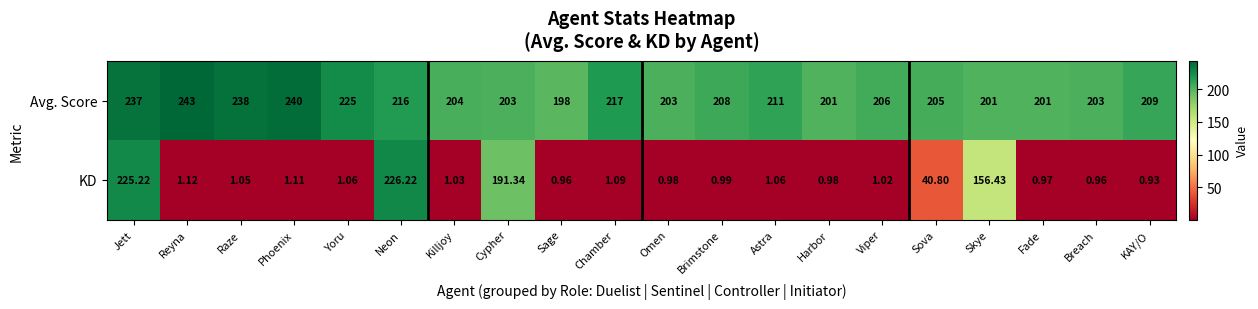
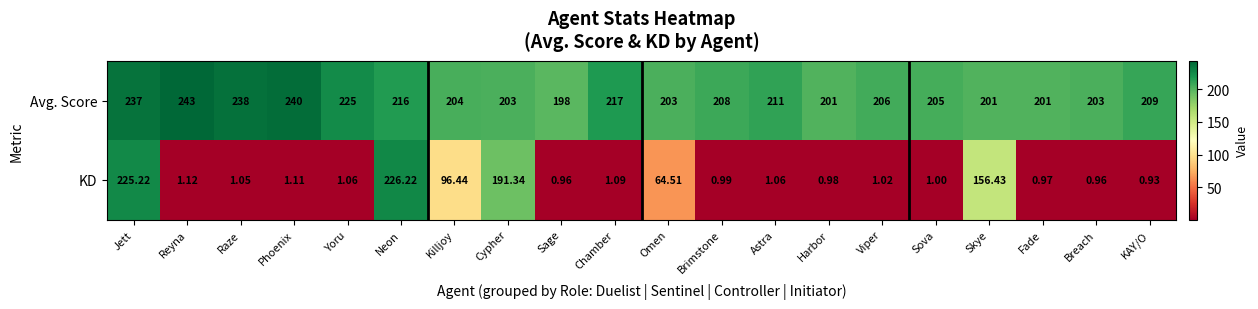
  {
    "Avg. Score": {
      "Jett": 237,
      "Reyna": 243,
      "Raze": 238,
      "Phoenix": 240,
      "Yoru": 225,
      "Neon": 216,
      "Killjoy": 204,
      "Cypher": 203,
      "Sage": 198,
      "Chamber": 217,
      "Omen": 203,
      "Brimstone": 208,
      "Astra": 211,
      "Harbor": 201,
      "Viper": 206,
      "Sova": 205,
      "Skye": 201,
      "Fade": 201,
      "Breach": 203,
      "KAY/O": 209
    },
    "KD": {
      "Jett": 225.22,
      "Reyna": 1.12,
      "Raze": 1.05,
      "Phoenix": 1.11,
      "Yoru": 1.06,
      "Neon": 226.22,
-     "Killjoy": 1.03,
+     "Killjoy": 96.44,
      "Cypher": 191.34,
      "Sage": 0.96,
      "Chamber": 1.09,
-     "Omen": 0.98,
+     "Omen": 64.51,
      "Brimstone": 0.99,
      "Astra": 1.06,
      "Harbor": 0.98,
      "Viper": 1.02,
-     "Sova": 40.80,
+     "Sova": 1.00,
      "Skye": 156.43,
      "Fade": 0.97,
      "Breach": 0.96,
      "KAY/O": 0.93
    }
  }
